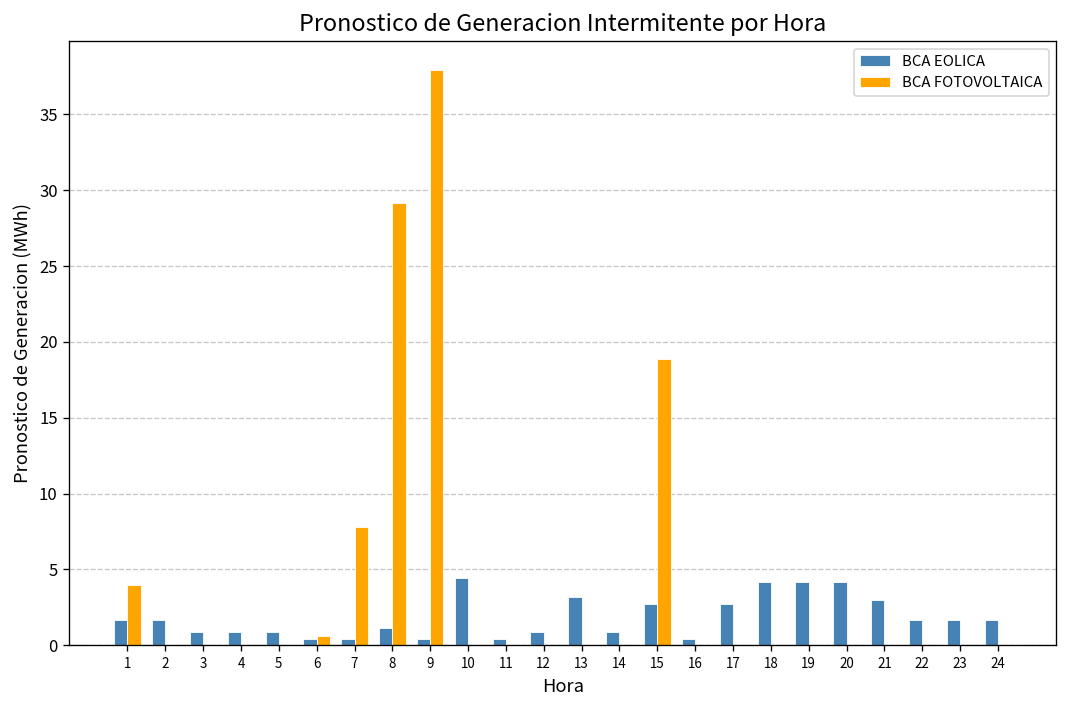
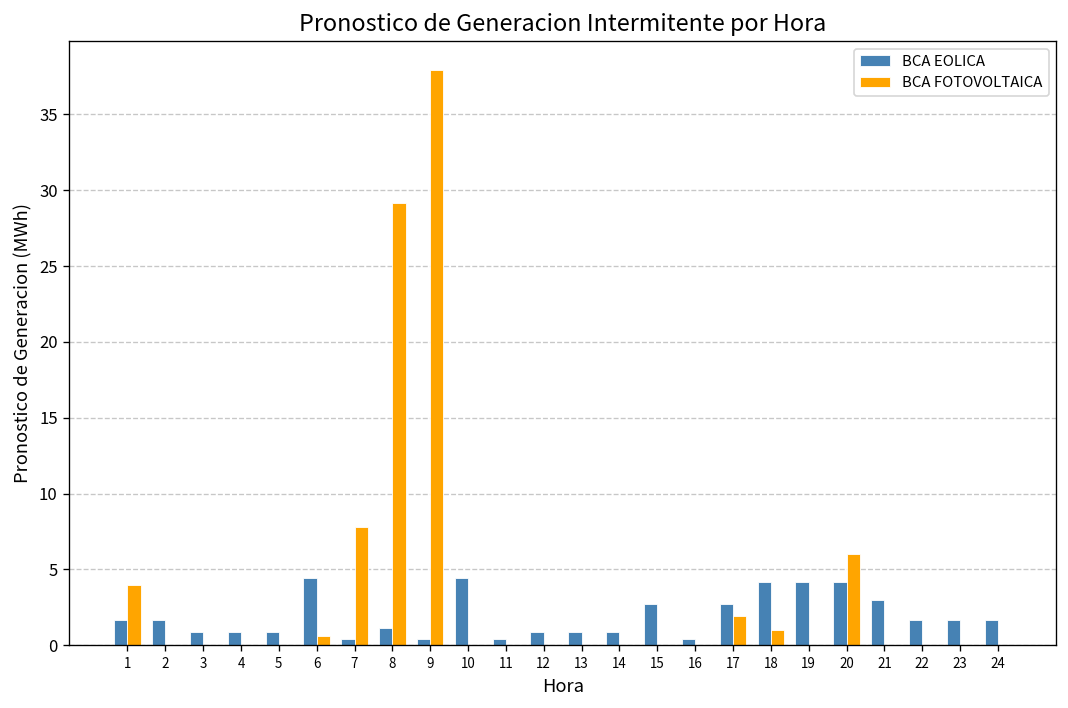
  {
    "BCA EOLICA": {
      "1": 1.7,
      "2": 1.7,
      "3": 0.9,
      "4": 0.9,
      "5": 0.9,
-     "6": 0.4,
+     "6": 4.4,
      "7": 0.4,
      "8": 1.1,
      "9": 0.4,
      "10": 4.4,
      "11": 0.4,
      "12": 0.9,
-     "13": 3.2,
+     "13": 0.9,
      "14": 0.9,
      "15": 2.8,
      "16": 0.4,
      "17": 2.8,
      "18": 4.2,
      "19": 4.2,
      "20": 4.2,
      "21": 3.0,
      "22": 1.7,
      "23": 1.7,
      "24": 1.7
    },
    "BCA FOTOVOLTAICA": {
      "1": 4.0,
      "2": 0.0,
      "3": 0.0,
      "4": 0.0,
      "5": 0.0,
      "6": 0.6,
      "7": 7.8,
      "8": 29.2,
      "9": 37.9,
      "10": 0.0,
      "11": 0.0,
      "12": 0.0,
      "13": 0.0,
      "14": 0.0,
-     "15": 18.9,
+     "15": 0.0,
      "16": 0.0,
-     "17": 0.0,
-     "18": 0,
+     "17": 1.9,
+     "18": 1,
      "19": 0.0,
-     "20": 0,
+     "20": 6,
      "21": 0.0,
      "22": 0.0,
      "23": 0.0,
      "24": 0.0
    }
  }
